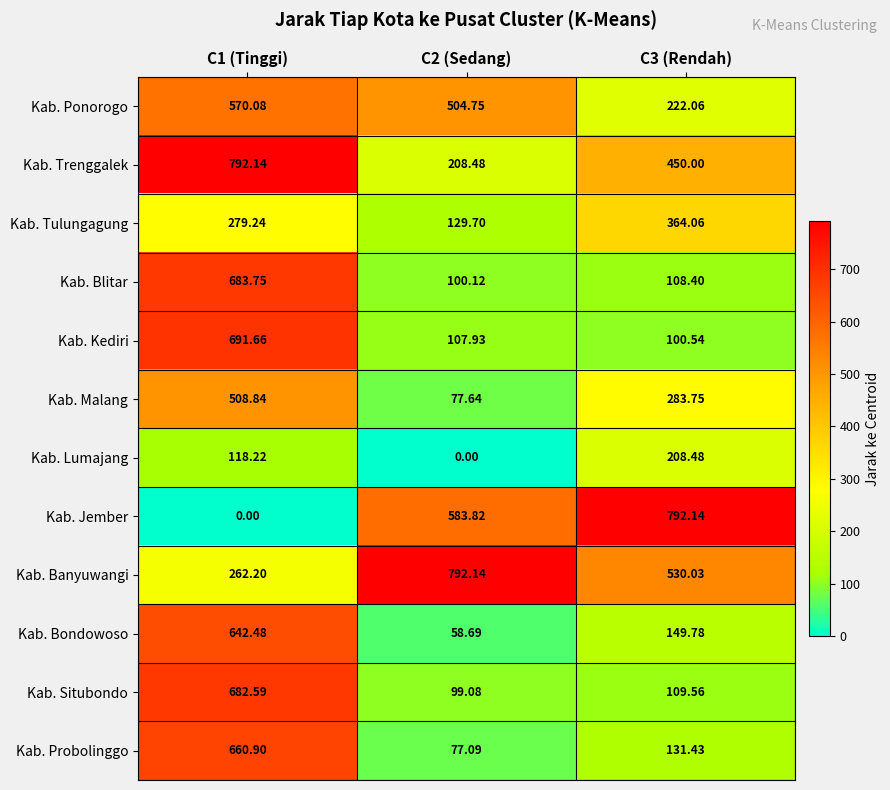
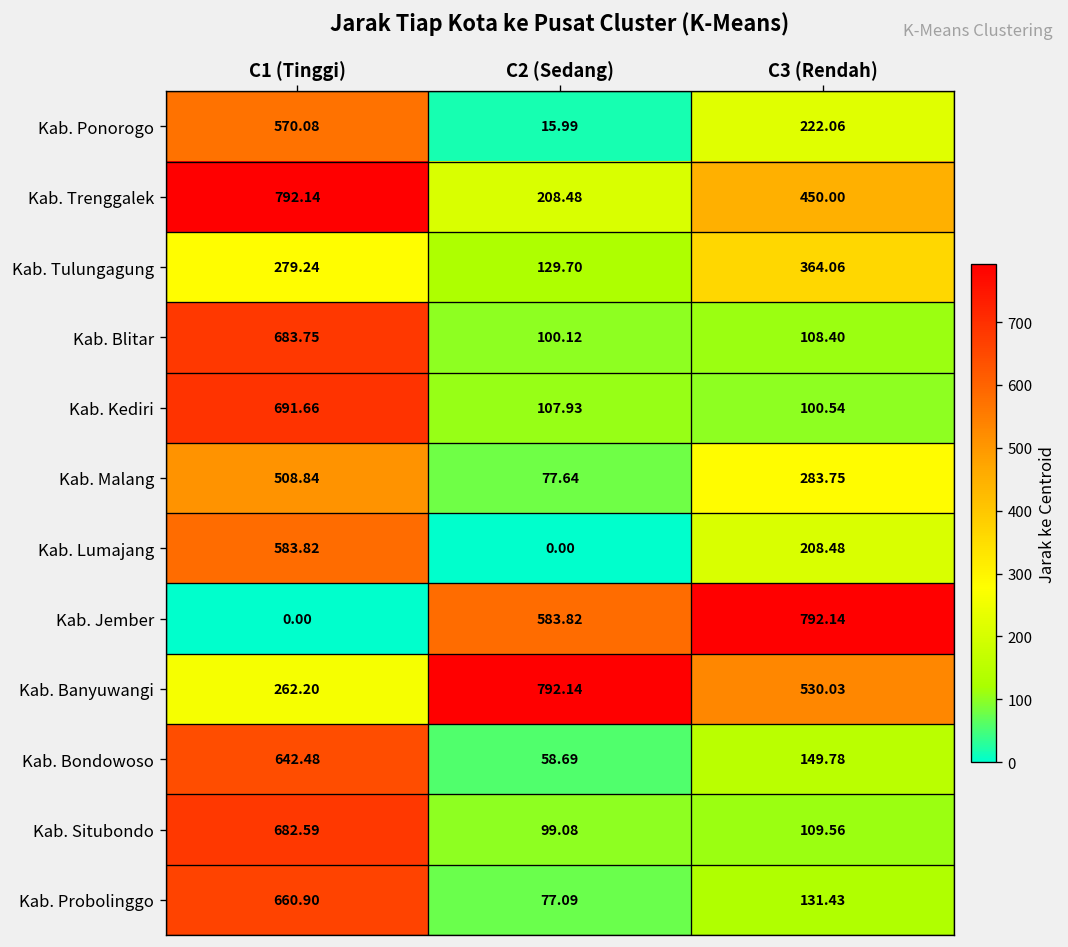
  {
    "Kab. Ponorogo": {
      "C1 (Tinggi)": 570.08,
-     "C2 (Sedang)": 504.75,
+     "C2 (Sedang)": 15.99,
      "C3 (Rendah)": 222.06
    },
    "Kab. Trenggalek": {
      "C1 (Tinggi)": 792.14,
      "C2 (Sedang)": 208.48,
      "C3 (Rendah)": 450.00
    },
    "Kab. Tulungagung": {
      "C1 (Tinggi)": 279.24,
      "C2 (Sedang)": 129.70,
      "C3 (Rendah)": 364.06
    },
    "Kab. Blitar": {
      "C1 (Tinggi)": 683.75,
      "C2 (Sedang)": 100.12,
      "C3 (Rendah)": 108.40
    },
    "Kab. Kediri": {
      "C1 (Tinggi)": 691.66,
      "C2 (Sedang)": 107.93,
      "C3 (Rendah)": 100.54
    },
    "Kab. Malang": {
      "C1 (Tinggi)": 508.84,
      "C2 (Sedang)": 77.64,
      "C3 (Rendah)": 283.75
    },
    "Kab. Lumajang": {
-     "C1 (Tinggi)": 118.22,
+     "C1 (Tinggi)": 583.82,
      "C2 (Sedang)": 0.00,
      "C3 (Rendah)": 208.48
    },
    "Kab. Jember": {
      "C1 (Tinggi)": 0.00,
      "C2 (Sedang)": 583.82,
      "C3 (Rendah)": 792.14
    },
    "Kab. Banyuwangi": {
      "C1 (Tinggi)": 262.20,
      "C2 (Sedang)": 792.14,
      "C3 (Rendah)": 530.03
    },
    "Kab. Bondowoso": {
      "C1 (Tinggi)": 642.48,
      "C2 (Sedang)": 58.69,
      "C3 (Rendah)": 149.78
    },
    "Kab. Situbondo": {
      "C1 (Tinggi)": 682.59,
      "C2 (Sedang)": 99.08,
      "C3 (Rendah)": 109.56
    },
    "Kab. Probolinggo": {
      "C1 (Tinggi)": 660.90,
      "C2 (Sedang)": 77.09,
      "C3 (Rendah)": 131.43
    }
  }
